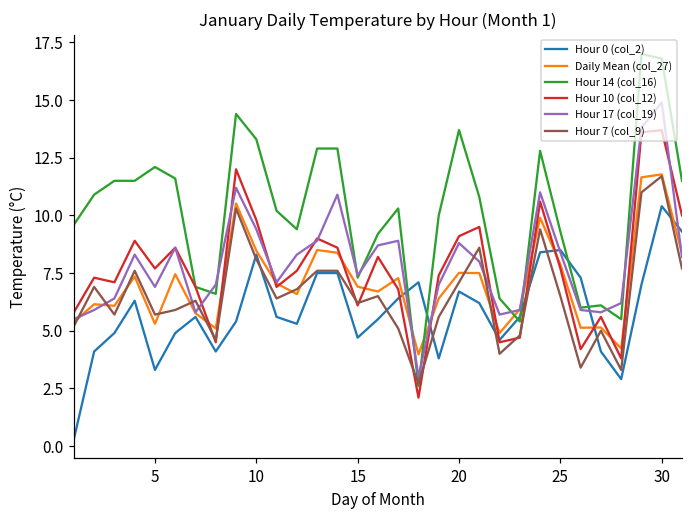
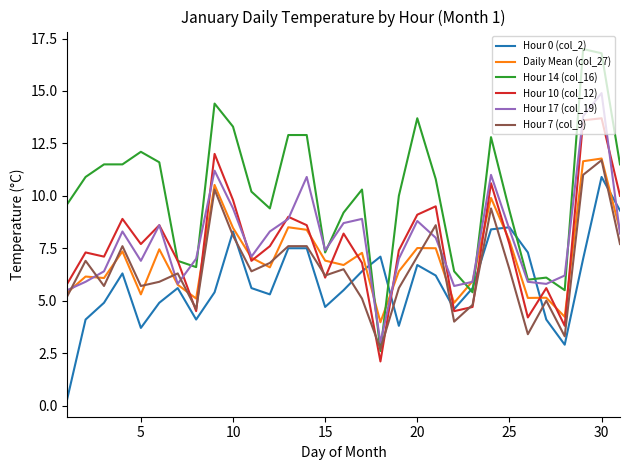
  {
    "Hour 0 (col_2)": {
-     "5": 3.3,
+     "5": 3.7,
      "10": 8.3,
      "15": 4.7,
      "20": 6.7,
-     "30": 10.4
+     "30": 10.9
    },
    "Daily Mean (col_27)": {
      "5": 5.3,
      "10": 8.5,
      "15": 6.9,
      "20": 7.5,
      "25": 7.9
    },
    "Hour 14 (col_16)": {
      "5": 12.1,
      "10": 13.3,
      "20": 13.7,
      "25": 9.3
    },
    "Hour 10 (col_12)": {
      "5": 7.7,
      "10": 9.8,
      "20": 9.1,
      "25": 7.7
    },
    "Hour 17 (col_19)": {
      "5": 6.9,
      "10": 9.4,
      "20": 8.8
    },
    "Hour 7 (col_9)": {
      "5": 5.7,
      "10": 8.1,
      "20": 7.1,
      "25": 6.5
    }
  }
